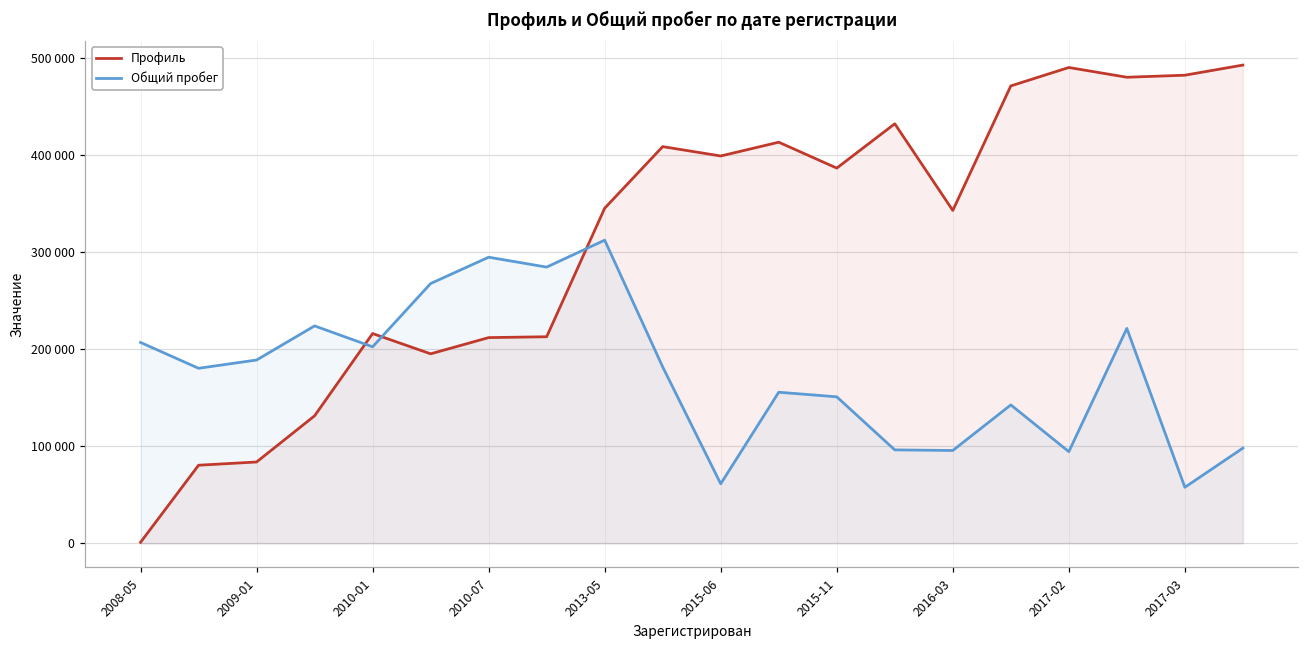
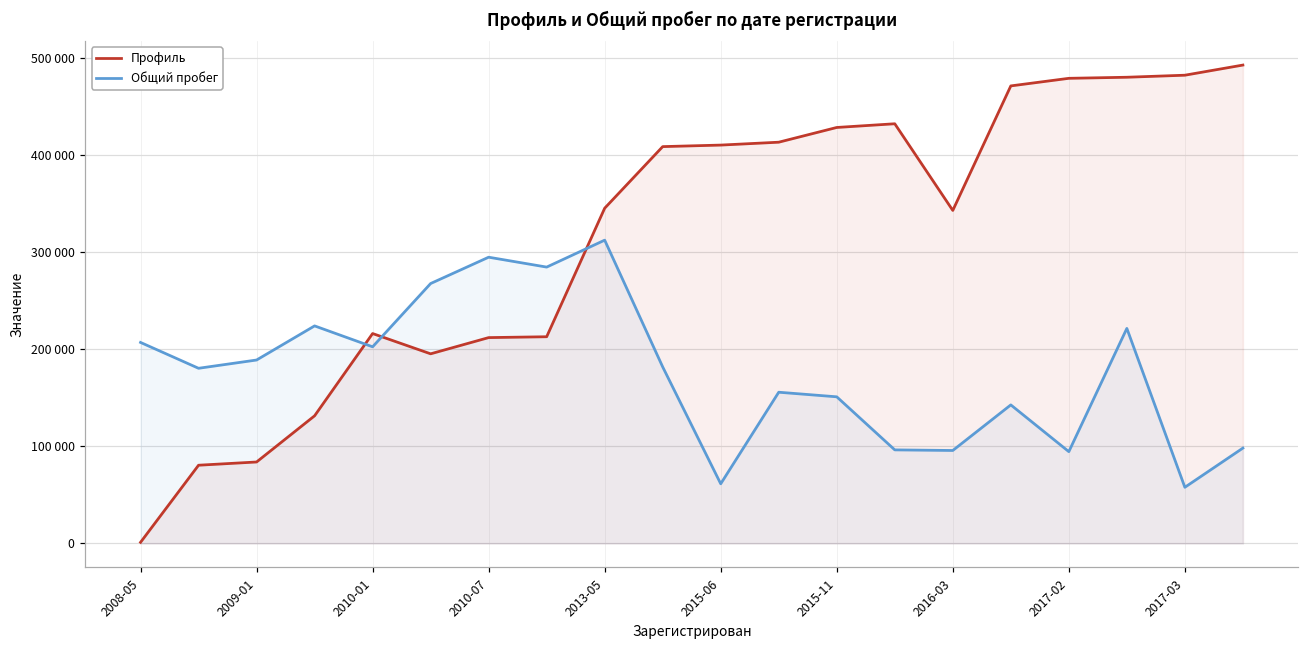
  {
    "Профиль": {
      "2008-05": 0,
      "2009-01": 80000,
      "2010-01": 220000,
      "2010-07": 210000,
      "2013-05": 350000,
-     "2015-06": 400000,
-     "2015-11": 390000,
+     "2015-06": 410000,
+     "2015-11": 430000,
      "2016-03": 340000,
-     "2017-02": 490000,
+     "2017-02": 480000,
      "2017-03": 480000
    },
    "Общий пробег": {
      "2008-05": 210000,
      "2009-01": 190000,
      "2010-01": 200000,
      "2010-07": 290000,
      "2013-05": 310000,
      "2015-06": 60000,
      "2015-11": 150000,
      "2016-03": 100000,
      "2017-02": 90000,
      "2017-03": 60000
    }
  }
